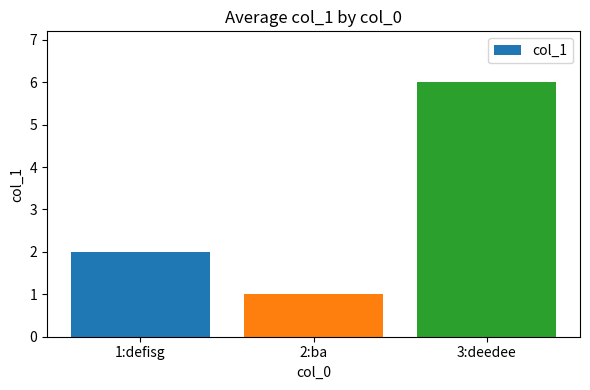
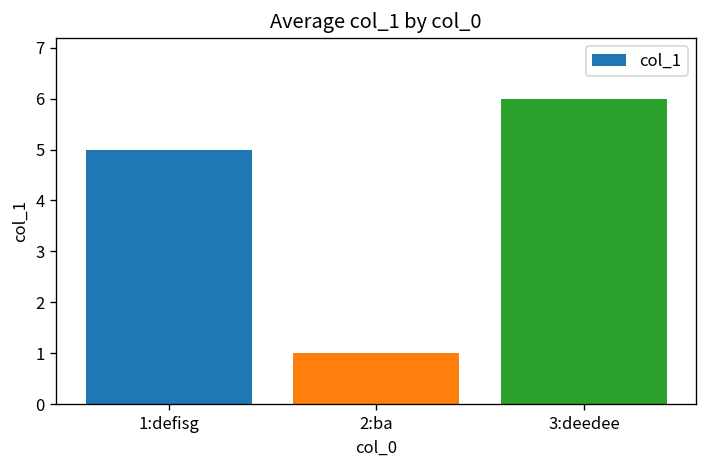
  {
-   "1:defisg": 2,
+   "1:defisg": 5,
    "2:ba": 1,
    "3:deedee": 6
  }
